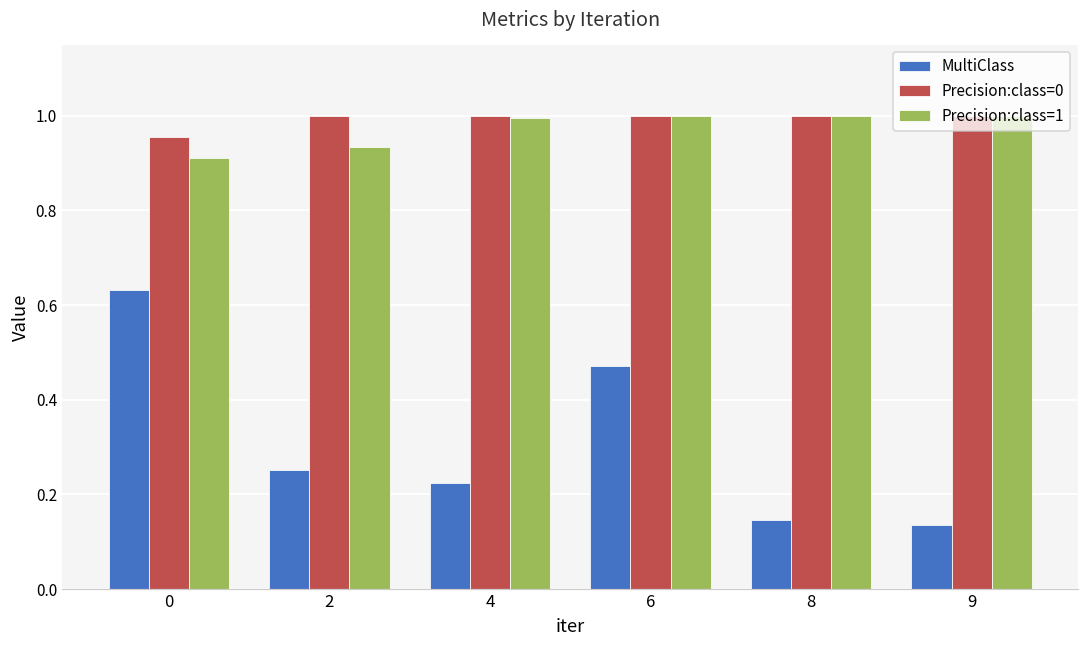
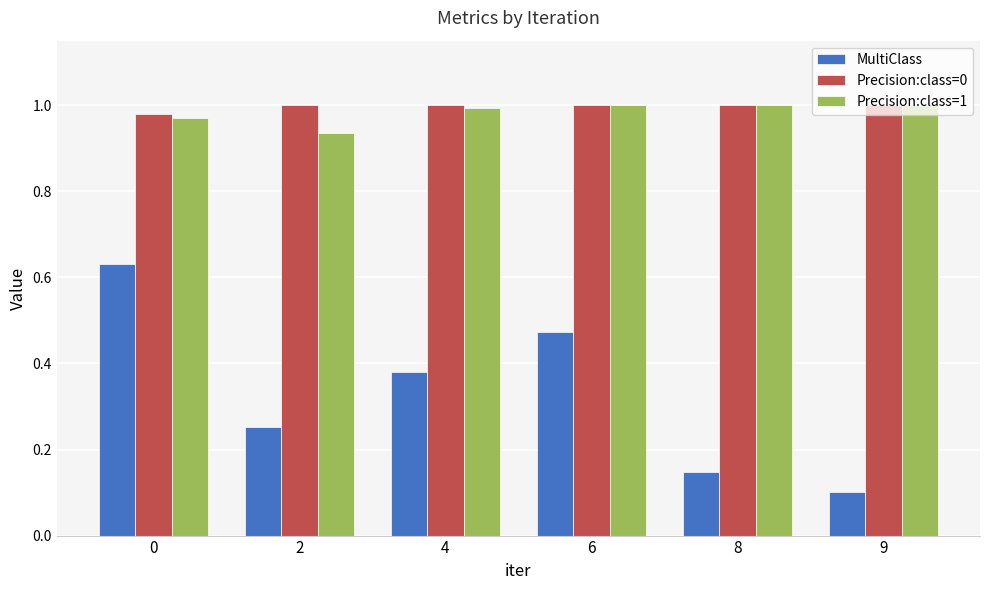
  {
    "MultiClass": {
      "0": 0.63,
      "2": 0.25,
-     "4": 0.22,
+     "4": 0.38,
      "6": 0.47,
      "8": 0.15,
-     "9": 0.14
+     "9": 0.10
    },
    "Precision:class=0": {
-     "0": 0.95,
+     "0": 0.98,
      "2": 1.00,
      "4": 1.00,
      "6": 1.00,
      "8": 1.00
    },
    "Precision:class=1": {
-     "0": 0.91,
+     "0": 0.97,
      "2": 0.93,
      "4": 0.99,
      "6": 1.00,
      "8": 1.00
    }
  }
